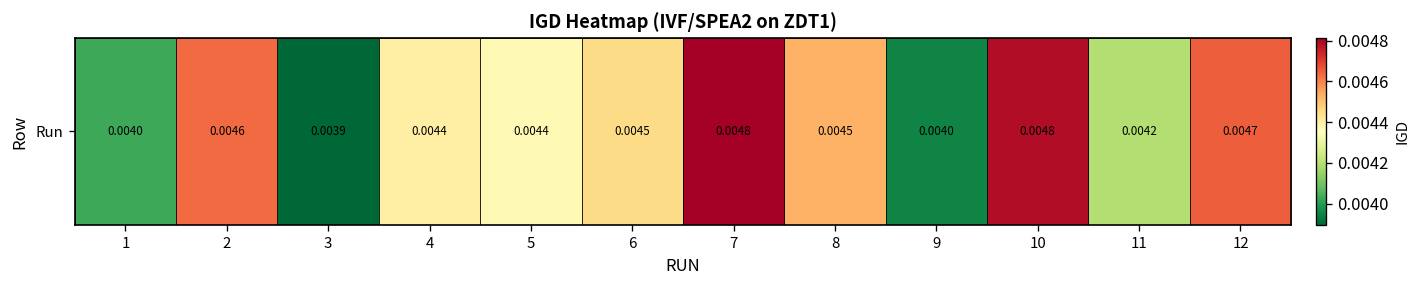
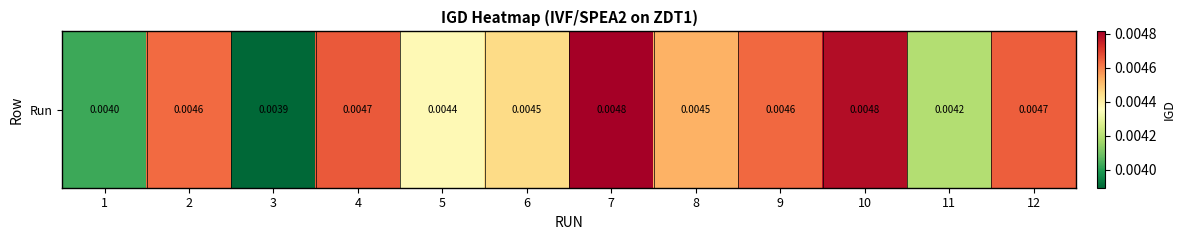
  {
    "Run": {
      "1": 0.0040,
      "2": 0.0046,
      "3": 0.0039,
-     "4": 0.0044,
+     "4": 0.0047,
      "5": 0.0044,
      "6": 0.0045,
      "7": 0.0048,
      "8": 0.0045,
-     "9": 0.0040,
+     "9": 0.0046,
      "10": 0.0048,
      "11": 0.0042,
      "12": 0.0047
    }
  }
